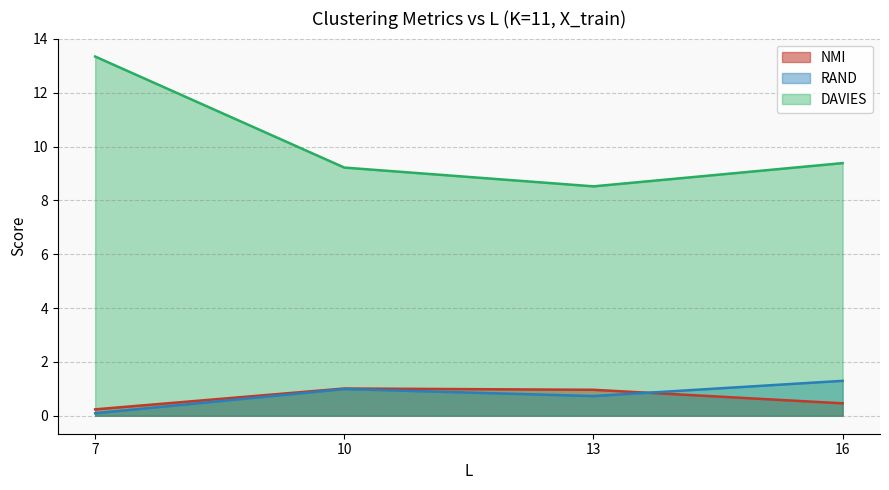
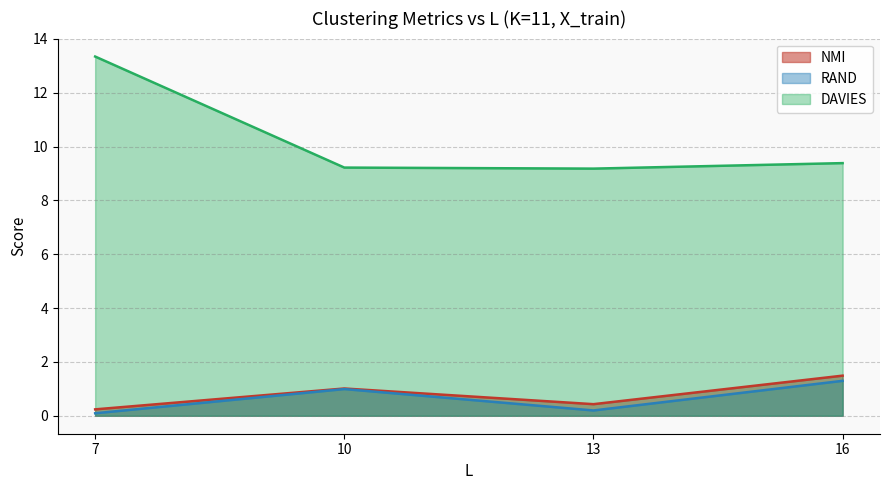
  {
    "NMI": {
      "7": 0.2,
-     "13": 1.0,
-     "16": 0.5
+     "13": 0.4,
+     "16": 1.5
    },
    "RAND": {
      "7": 0.1,
-     "13": 0.7,
+     "13": 0.2,
      "16": 1.3
    },
    "DAVIES": {
      "7": 13.3,
      "10": 9.2,
-     "13": 8.5,
+     "13": 9.2,
      "16": 9.4
    }
  }
